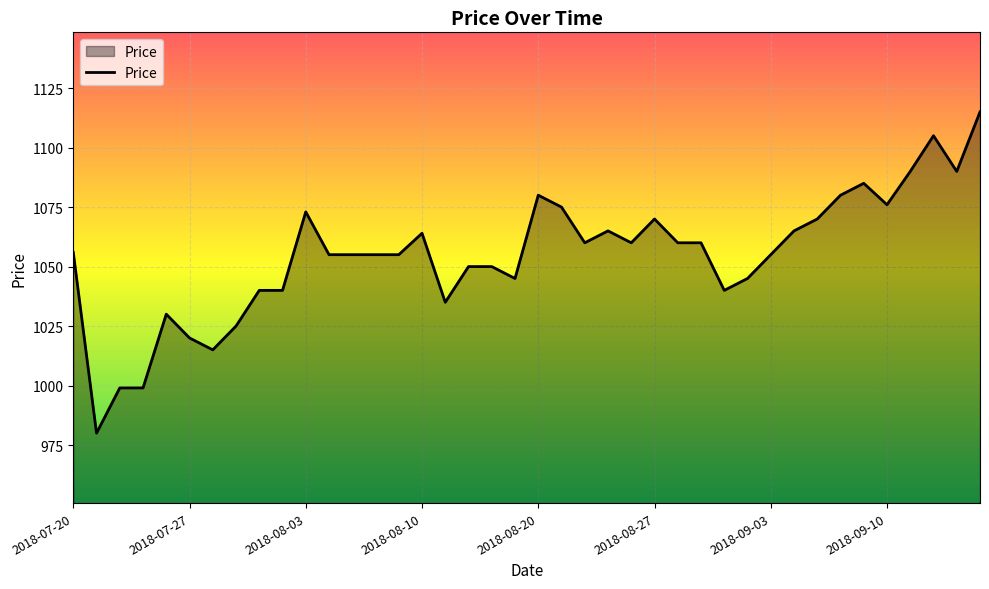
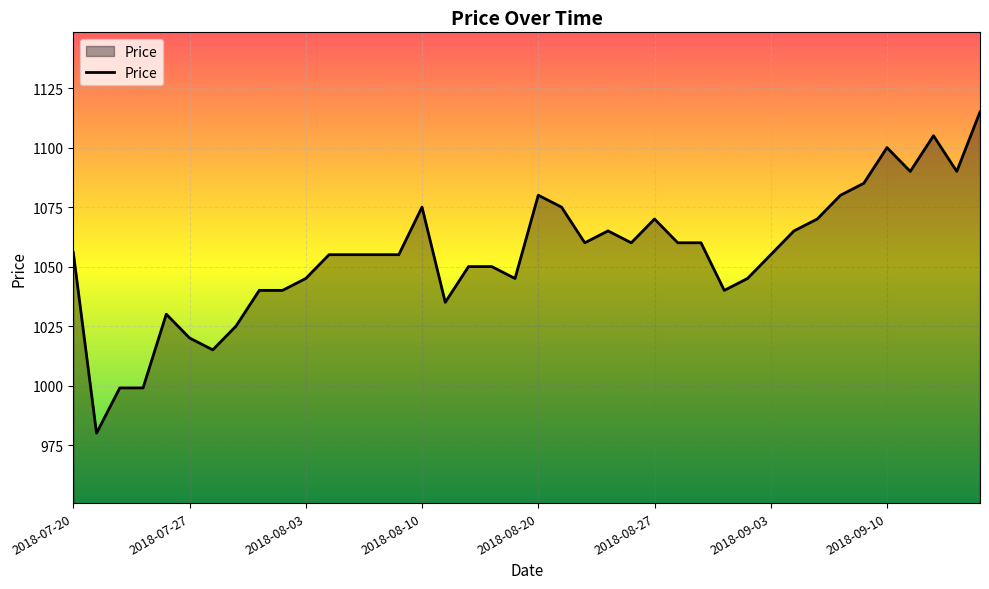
  {
    "2018-07-20": 1056,
    "2018-07-27": 1020,
-   "2018-08-03": 1073,
-   "2018-08-10": 1064,
+   "2018-08-03": 1045,
+   "2018-08-10": 1075,
    "2018-08-20": 1080,
    "2018-08-27": 1070,
    "2018-09-03": 1055,
-   "2018-09-10": 1076
+   "2018-09-10": 1100
  }
